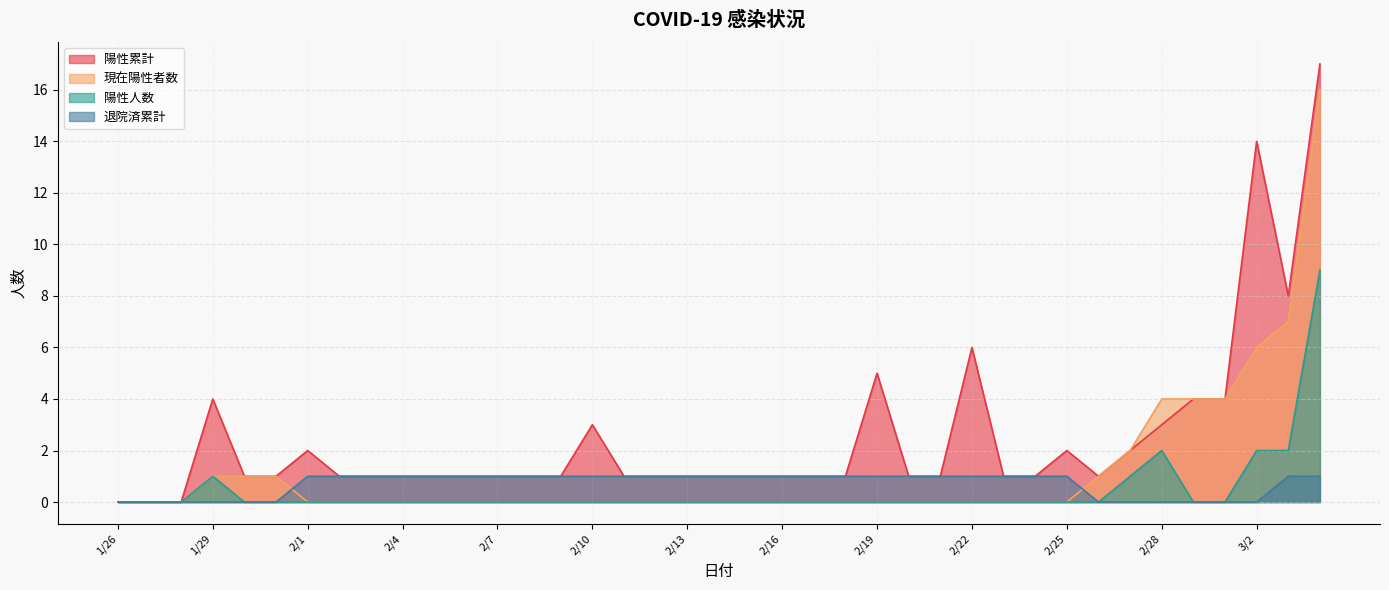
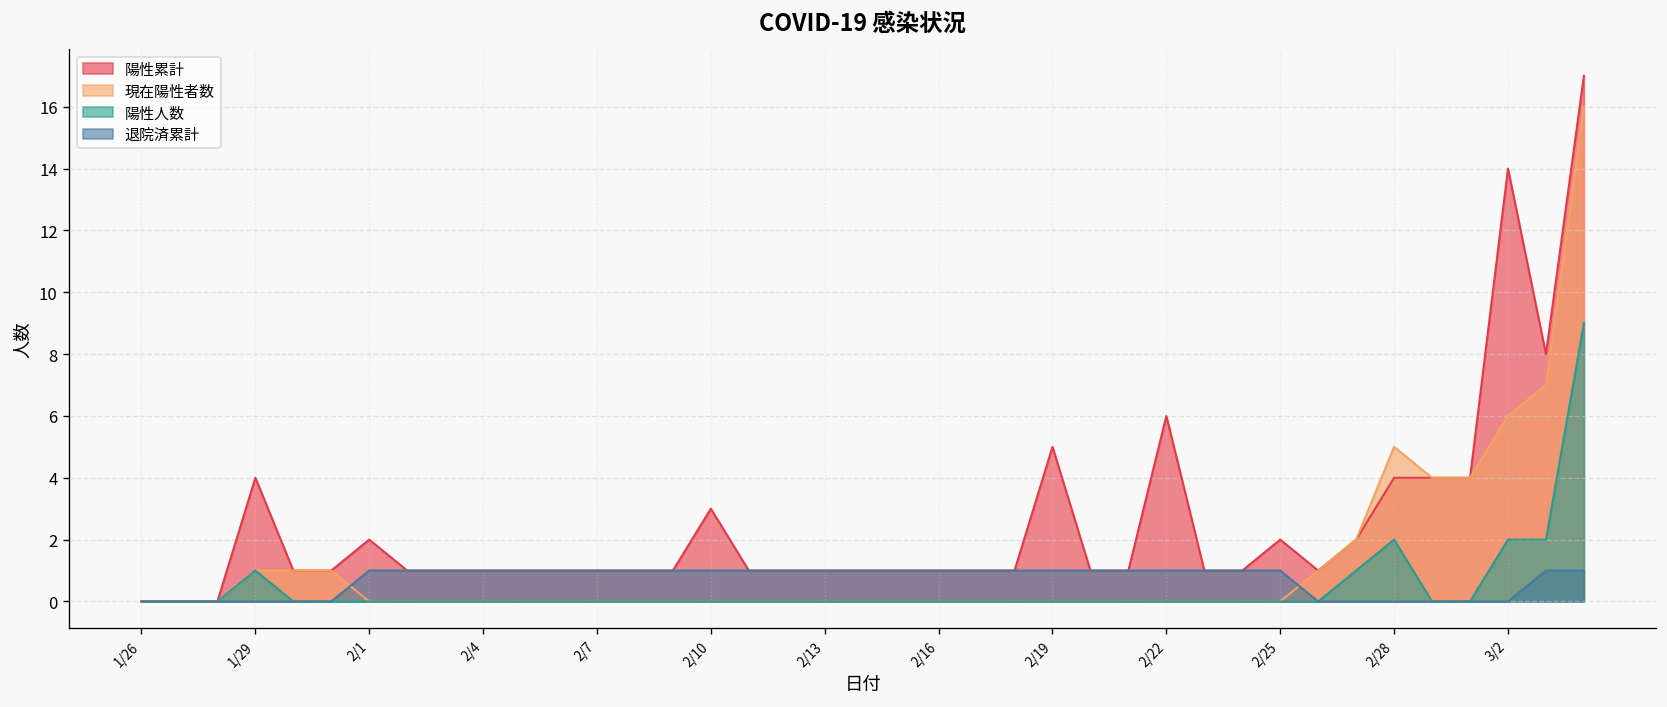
  {
    "陽性累計": {
      "1/29": 4,
      "2/1": 2,
      "2/10": 3,
      "2/19": 5,
      "2/22": 6,
      "2/25": 2,
-     "2/28": 3,
+     "2/28": 4,
      "3/2": 14
    },
    "現在陽性者数": {
-     "2/28": 4,
+     "2/28": 5,
      "3/2": 6
    }
  }
